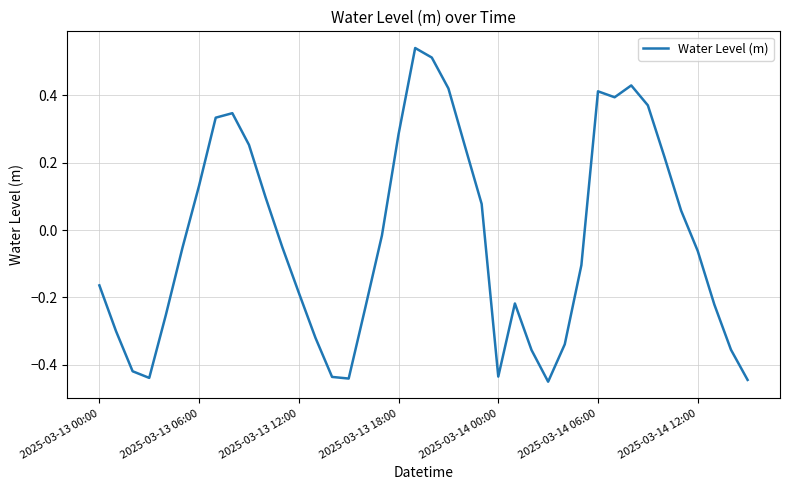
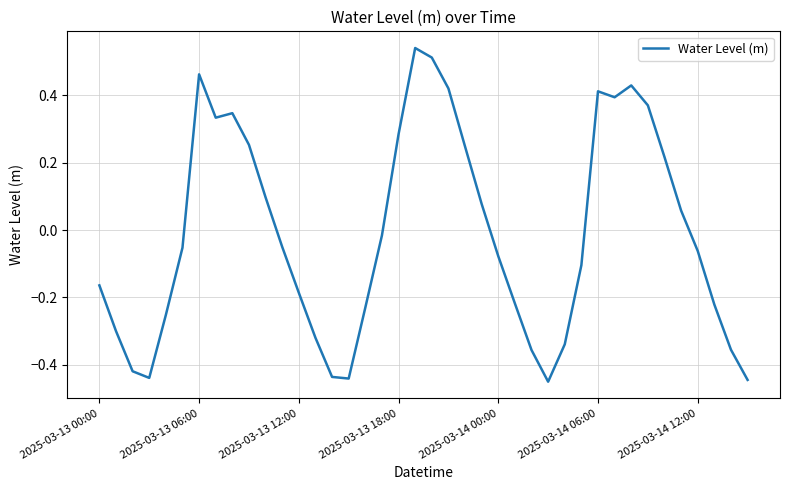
  {
    "2025-03-13 00:00": -0.16,
-   "2025-03-13 06:00": 0.13,
+   "2025-03-13 06:00": 0.46,
    "2025-03-13 12:00": -0.19,
    "2025-03-13 18:00": 0.28,
-   "2025-03-14 00:00": -0.43,
+   "2025-03-14 00:00": -0.08,
    "2025-03-14 06:00": 0.41,
    "2025-03-14 12:00": -0.06
  }
